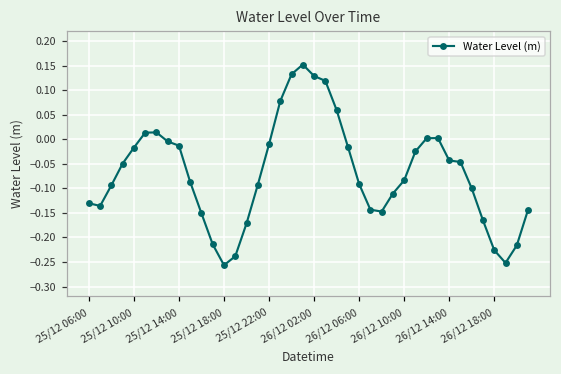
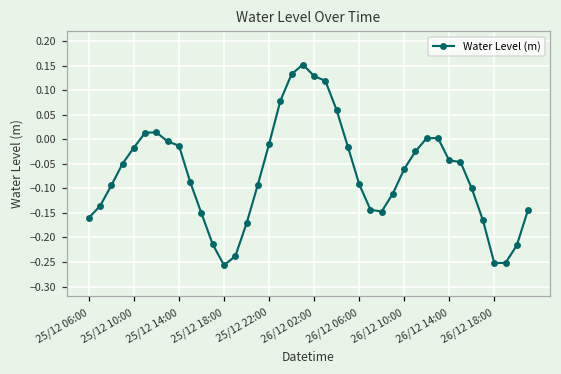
  {
-   "25/12 06:00": -0.13,
+   "25/12 06:00": -0.16,
    "25/12 10:00": -0.02,
    "25/12 14:00": -0.01,
    "25/12 18:00": -0.26,
    "25/12 22:00": -0.01,
    "26/12 02:00": 0.13,
    "26/12 06:00": -0.09,
-   "26/12 10:00": -0.08,
+   "26/12 10:00": -0.06,
    "26/12 14:00": -0.04,
-   "26/12 18:00": -0.23
+   "26/12 18:00": -0.25
  }
